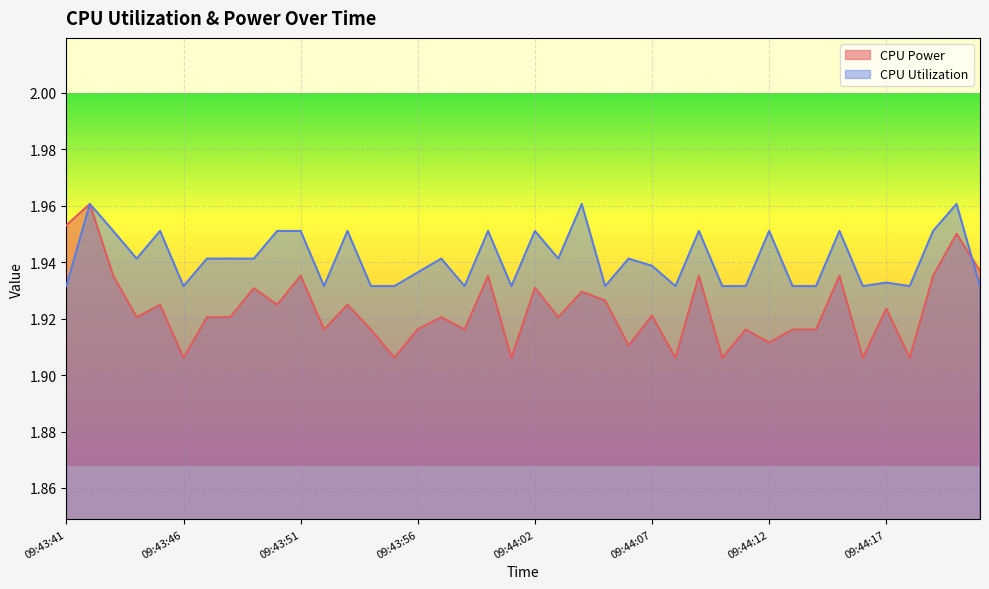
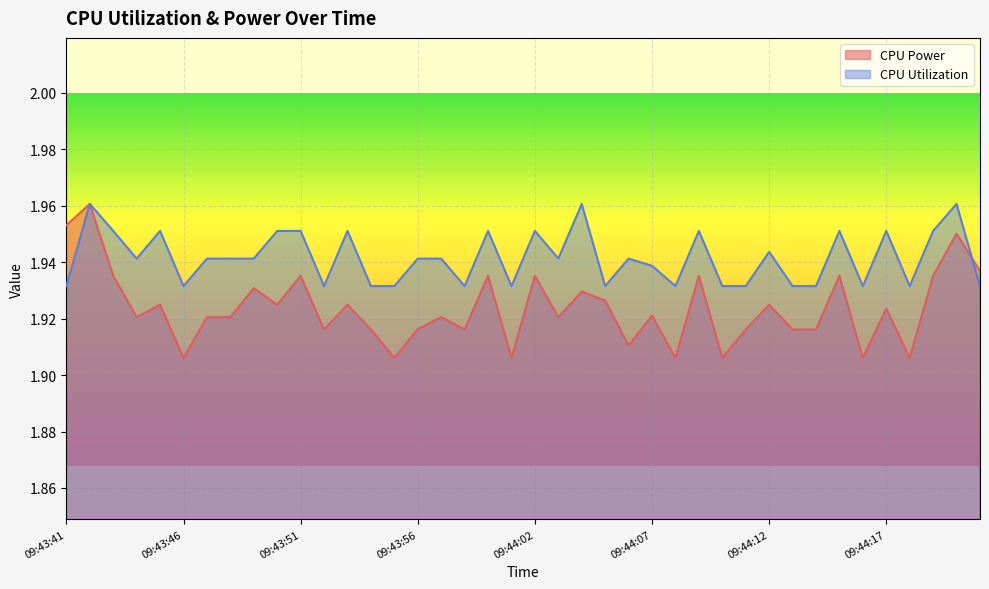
  {
    "CPU Power": {
      "09:43:41": 1.953,
      "09:43:46": 1.906,
      "09:43:51": 1.935,
      "09:43:56": 1.916,
-     "09:44:02": 1.931,
+     "09:44:02": 1.935,
      "09:44:07": 1.921,
-     "09:44:12": 1.911,
+     "09:44:12": 1.925,
      "09:44:17": 1.924
    },
    "CPU Utilization": {
      "09:43:41": 1.932,
      "09:43:46": 1.932,
      "09:43:51": 1.951,
-     "09:43:56": 1.936,
+     "09:43:56": 1.941,
      "09:44:02": 1.951,
      "09:44:07": 1.939,
-     "09:44:12": 1.951,
-     "09:44:17": 1.933
+     "09:44:12": 1.944,
+     "09:44:17": 1.951
    }
  }
